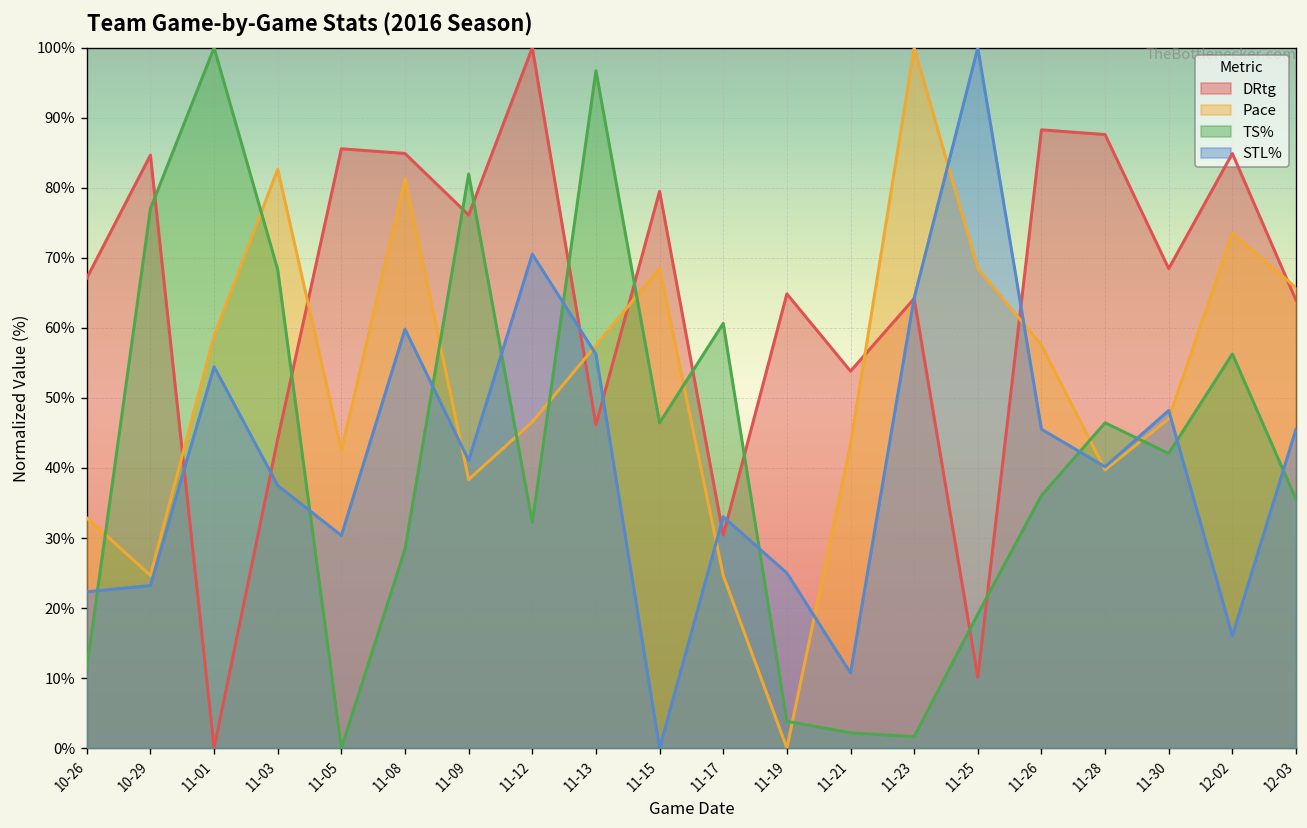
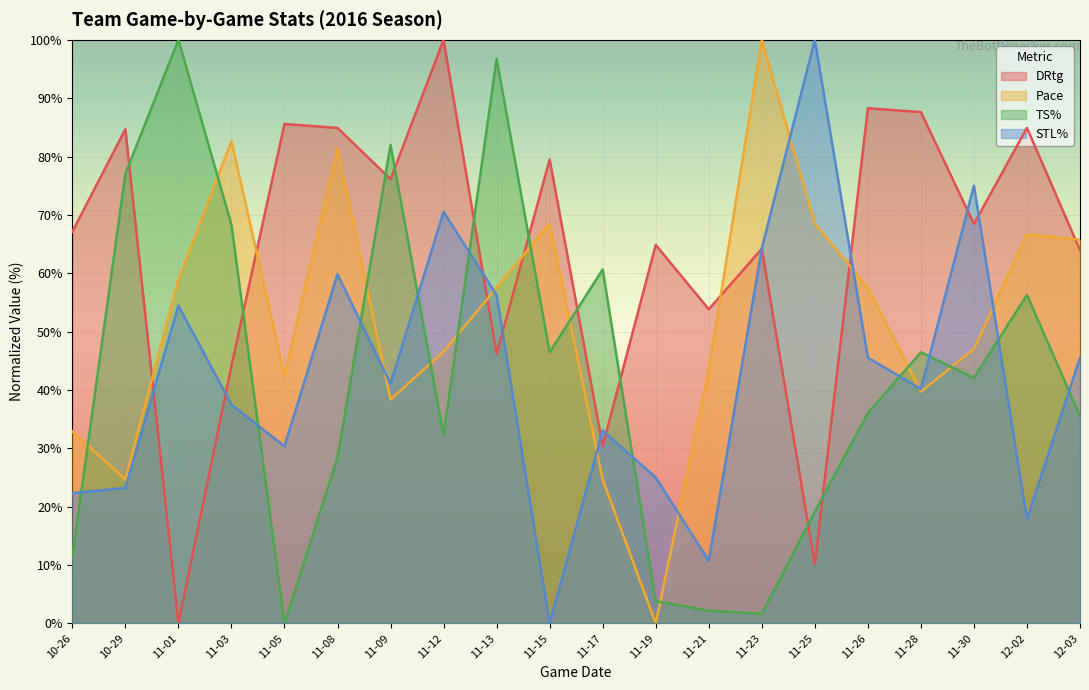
  {
    "DRtg": {
      "10-26": "67%",
      "10-29": "85%",
      "11-01": "0%",
      "11-03": "44%",
      "11-05": "86%",
      "11-08": "85%",
      "11-09": "76%",
      "11-12": "100%",
      "11-13": "46%",
      "11-15": "80%",
      "11-17": "30%",
      "11-19": "65%",
      "11-21": "54%",
      "11-25": "10%",
      "11-26": "88%",
      "11-28": "88%",
      "11-30": "68%",
      "12-03": "64%"
    },
    "Pace": {
      "10-26": "33%",
      "10-29": "25%",
      "11-01": "59%",
      "11-03": "83%",
      "11-05": "42%",
      "11-08": "81%",
      "11-09": "38%",
      "11-12": "47%",
      "11-13": "58%",
      "11-15": "68%",
      "11-17": "25%",
      "11-19": "0%",
      "11-21": "43%",
      "11-23": "100%",
      "11-25": "68%",
      "11-26": "58%",
      "11-28": "40%",
      "11-30": "47%",
-     "12-02": "74%",
+     "12-02": "67%",
      "12-03": "66%"
    },
    "TS%": {
      "10-26": "11%",
      "10-29": "77%",
      "11-01": "100%",
      "11-03": "68%",
      "11-05": "0%",
      "11-08": "28%",
      "11-09": "82%",
      "11-12": "32%",
      "11-13": "97%",
      "11-15": "46%",
      "11-17": "61%",
      "11-19": "4%",
      "11-21": "2%",
      "11-23": "2%",
      "11-25": "19%",
      "11-26": "36%",
      "11-28": "46%",
      "11-30": "42%",
      "12-02": "56%",
      "12-03": "36%"
    },
    "STL%": {
      "10-26": "22%",
      "10-29": "23%",
      "11-01": "54%",
      "11-03": "38%",
      "11-05": "30%",
      "11-08": "60%",
      "11-09": "41%",
      "11-12": "71%",
      "11-13": "56%",
      "11-15": "0%",
      "11-17": "33%",
      "11-19": "25%",
      "11-21": "11%",
      "11-25": "100%",
      "11-26": "46%",
      "11-28": "40%",
-     "11-30": "48%",
-     "12-02": "16%",
+     "11-30": "75%",
+     "12-02": "18%",
      "12-03": "46%"
    }
  }
